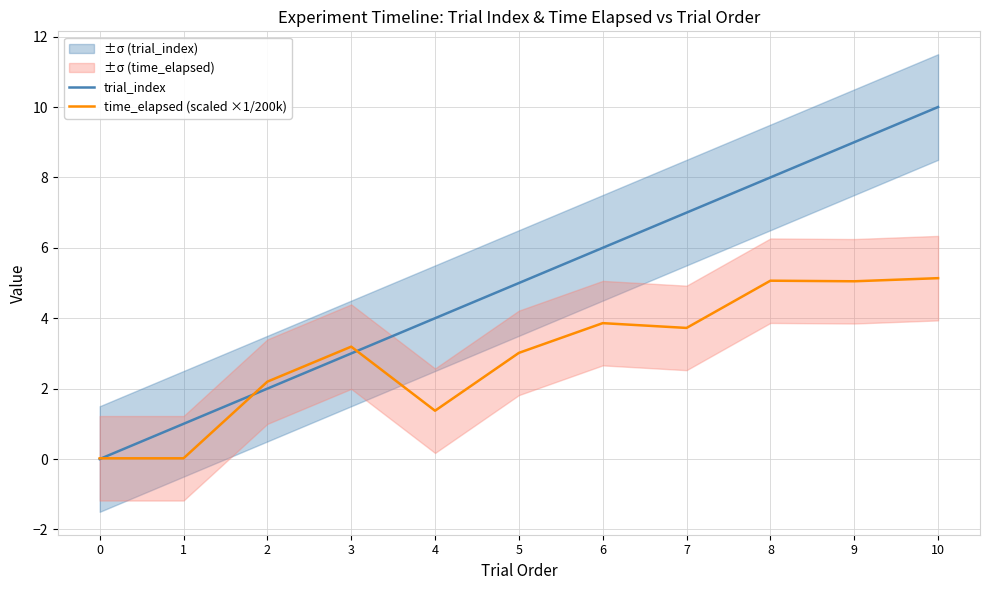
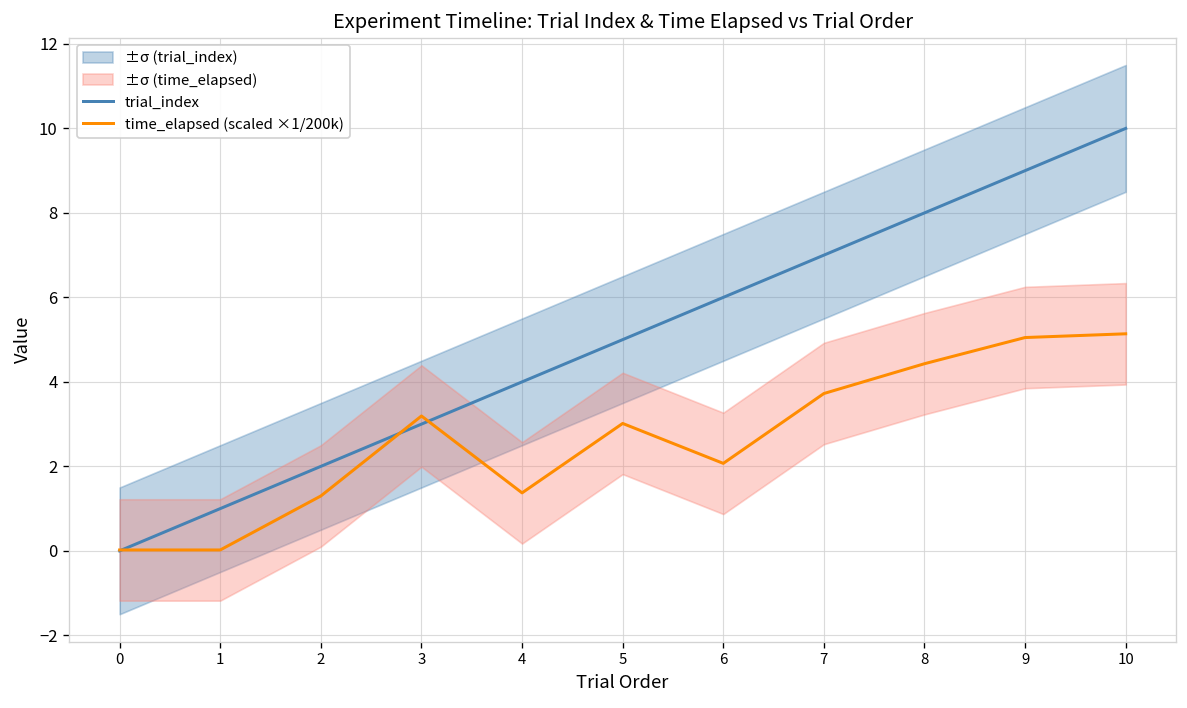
  {
    "time_elapsed (scaled ×1/200k)": {
      "1": 0.0,
-     "2": 2.2,
+     "2": 1.3,
      "3": 3.2,
      "4": 1.4,
      "5": 3.0,
-     "6": 3.9,
+     "6": 2.1,
      "7": 3.7,
-     "8": 5.1,
+     "8": 4.4,
      "9": 5.0,
      "10": 5.1
    }
  }
